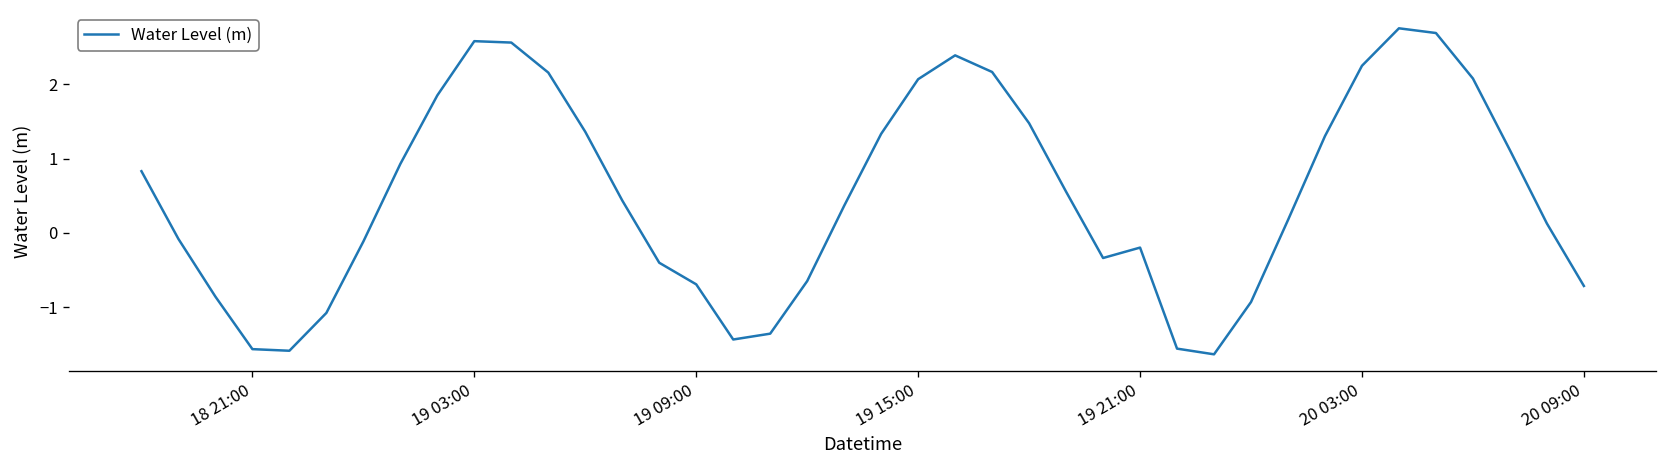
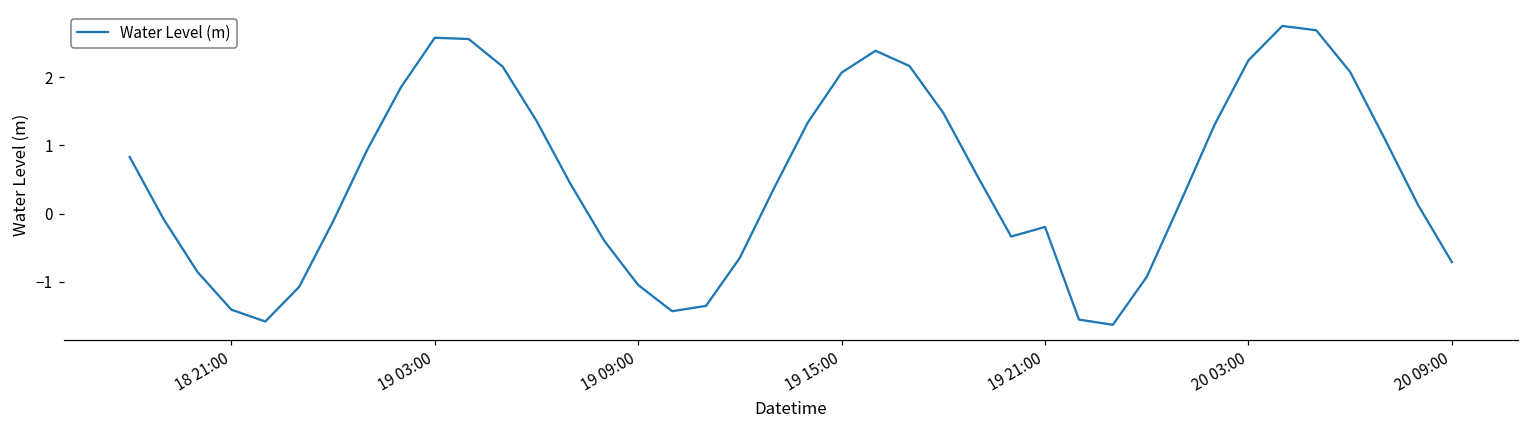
  {
-   "18 21:00": -1.6,
+   "18 21:00": -1.4,
    "19 03:00": 2.6,
-   "19 09:00": -0.7,
+   "19 09:00": -1.0,
    "19 15:00": 2.1,
    "19 21:00": -0.2,
    "20 03:00": 2.2,
    "20 09:00": -0.7
  }
